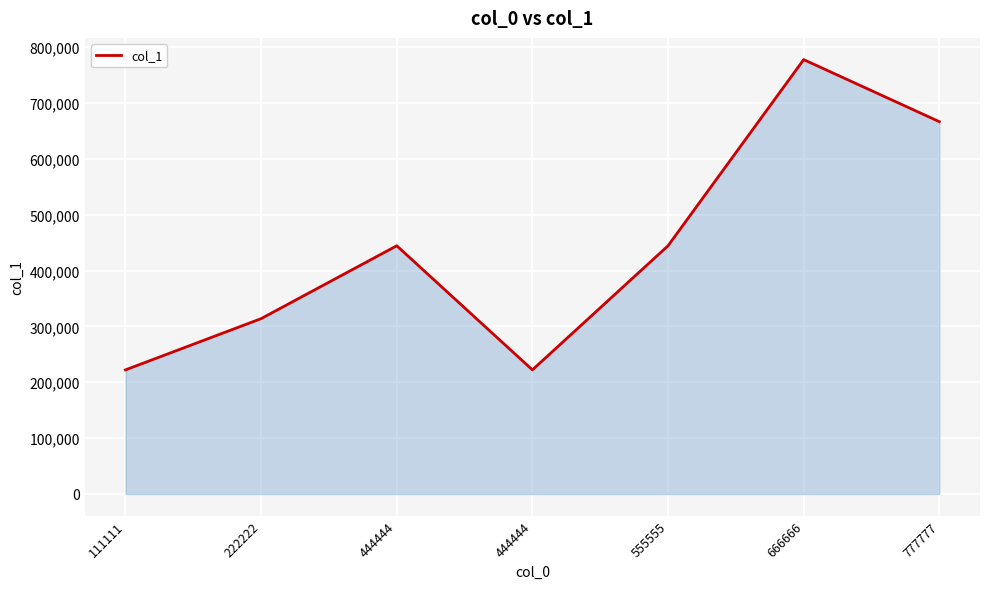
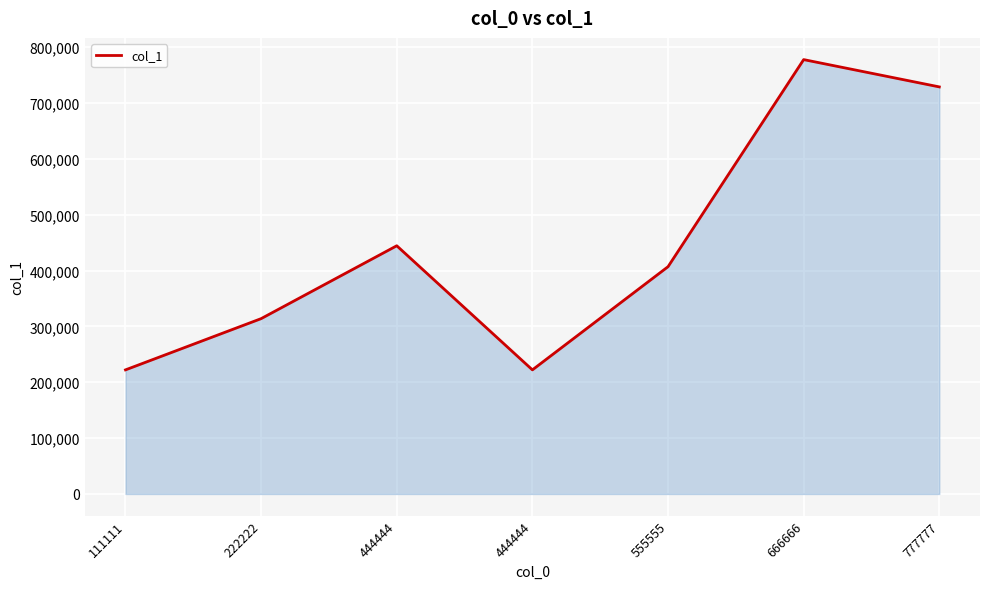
  {
    "111111": "220,000",
    "222222": "310,000",
-   "555555": "440,000",
+   "555555": "410,000",
    "666666": "780,000",
-   "777777": "670,000"
+   "777777": "730,000"
  }
